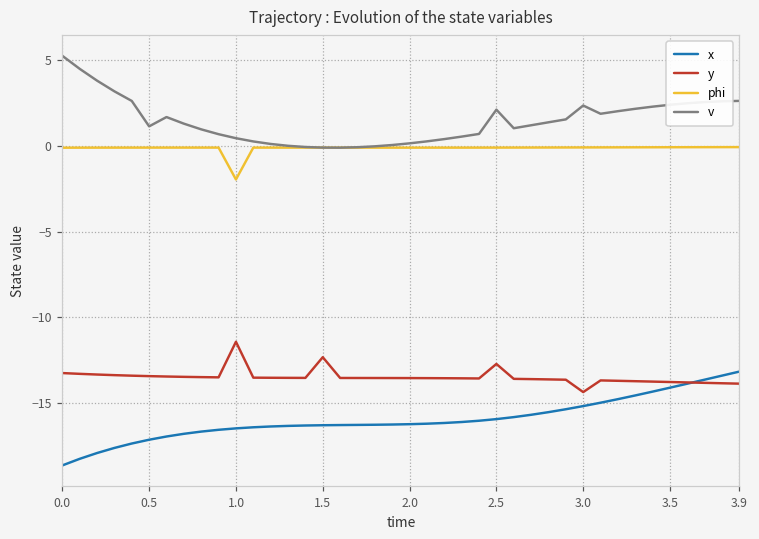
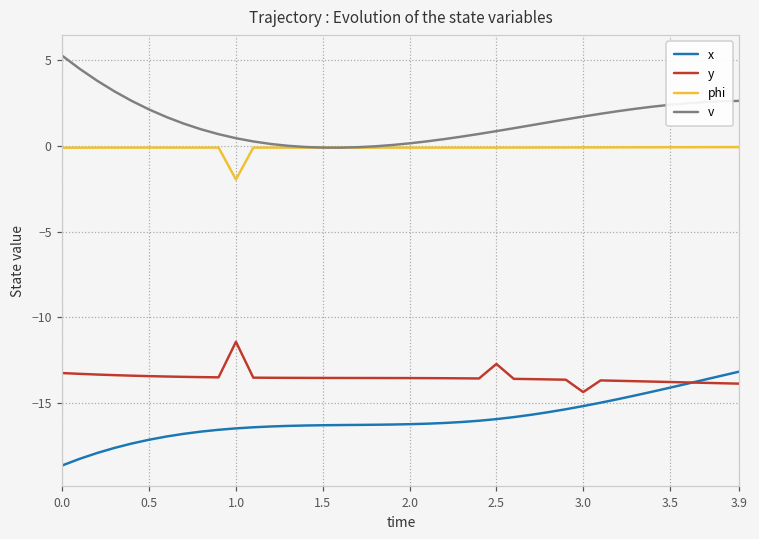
  {
    "x": {
      "0.0": -18.6,
      "0.5": -17.1,
      "1.0": -16.5,
      "1.5": -16.3,
      "2.0": -16.2,
      "2.5": -15.9,
      "3.0": -15.2,
      "3.5": -14.1,
      "3.9": -13.2
    },
    "y": {
      "0.0": -13.2,
      "0.5": -13.4,
      "1.0": -11.4,
-     "1.5": -12.3,
+     "1.5": -13.5,
      "2.0": -13.5,
      "2.5": -12.7,
      "3.0": -14.3,
      "3.5": -13.8,
      "3.9": -13.9
    },
    "phi": {
      "0.0": -0.1,
      "0.5": -0.1,
      "1.0": -2.0,
      "2.0": -0.1,
      "2.5": -0.1,
      "3.0": -0.1,
      "3.5": -0.1,
      "3.9": -0.1
    },
    "v": {
      "0.0": 5.2,
-     "0.5": 1.1,
+     "0.5": 2.1,
      "1.0": 0.4,
      "2.0": 0.1,
-     "2.5": 2.1,
-     "3.0": 2.3,
+     "2.5": 0.8,
+     "3.0": 1.7,
      "3.9": 2.6
    }
  }
